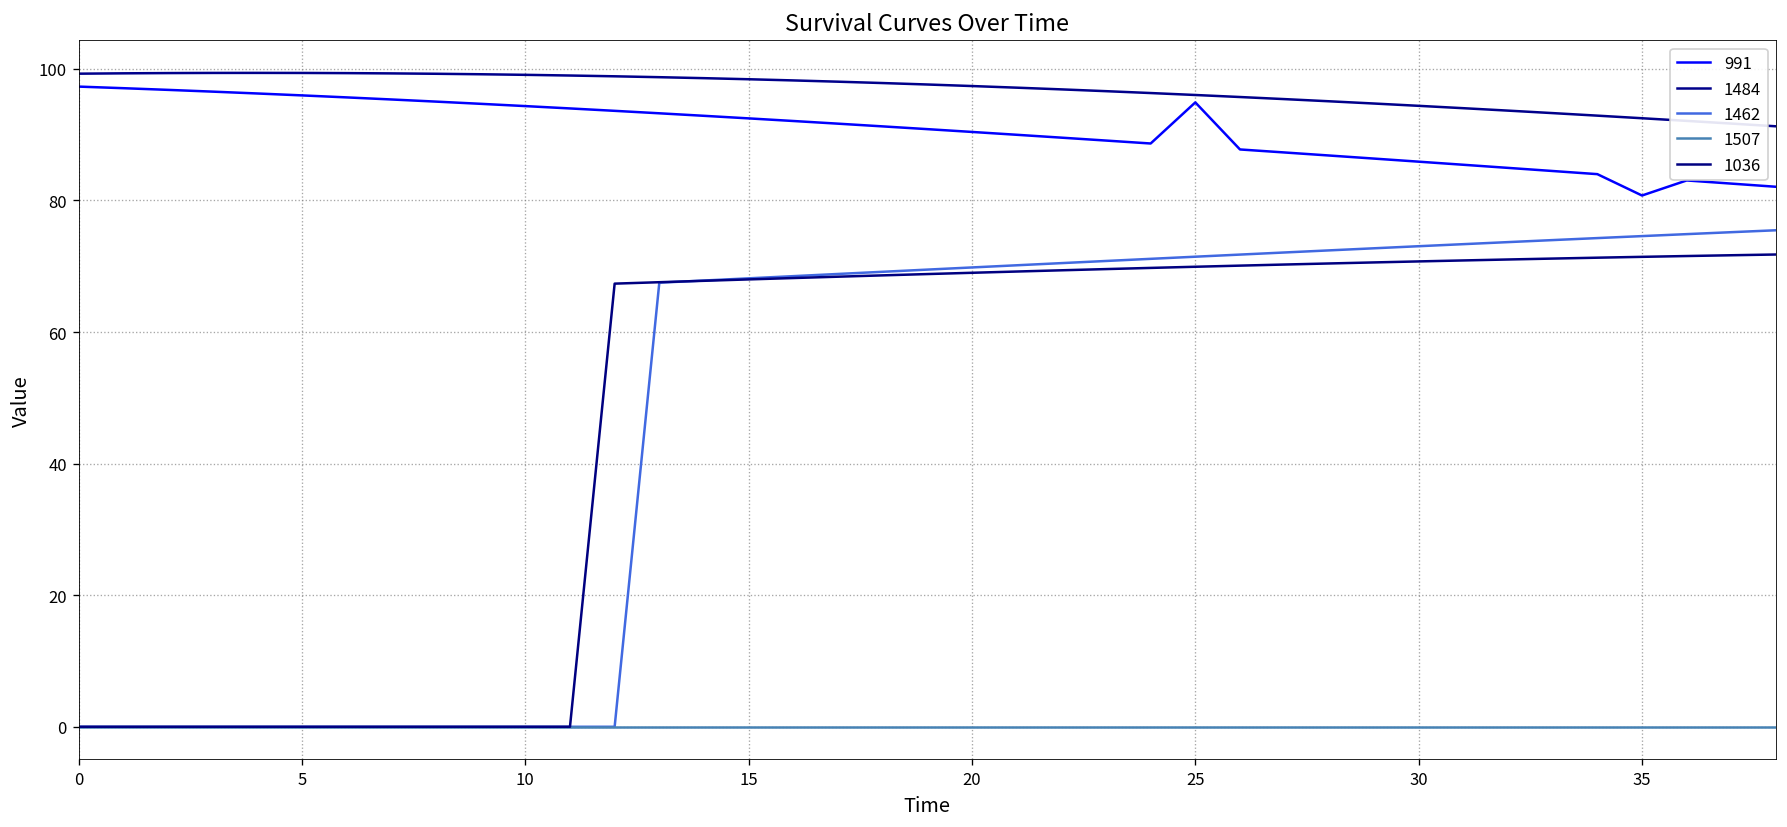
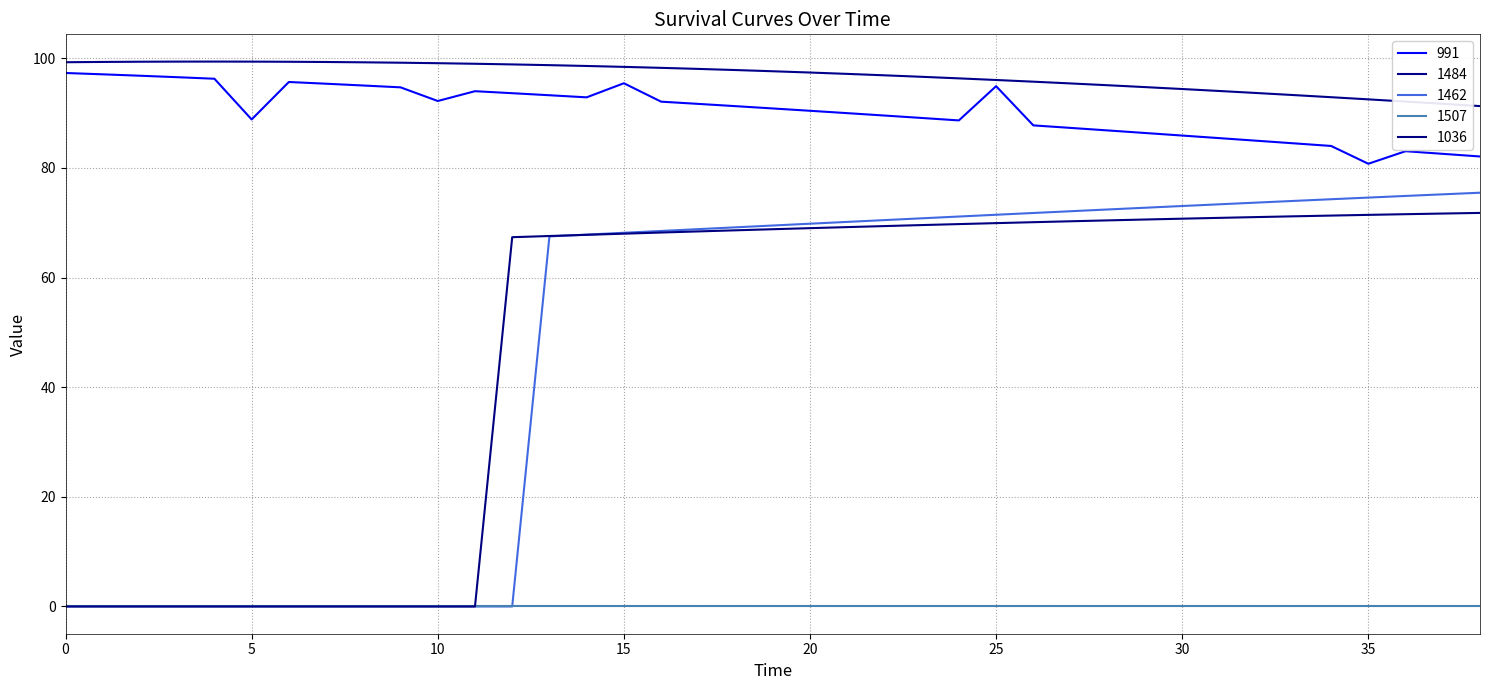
  {
    "991": {
      "0": 97,
-     "5": 96,
-     "10": 94,
-     "15": 92,
+     "5": 89,
+     "10": 92,
+     "15": 95,
      "20": 90,
      "25": 95,
      "30": 86,
      "35": 81
    }
  }
